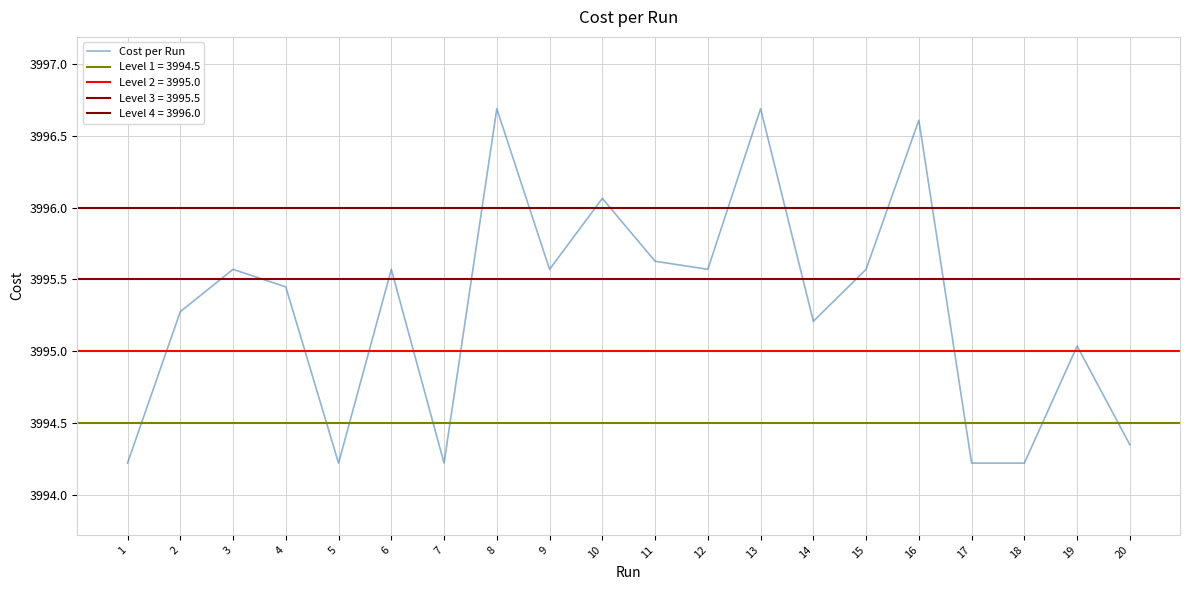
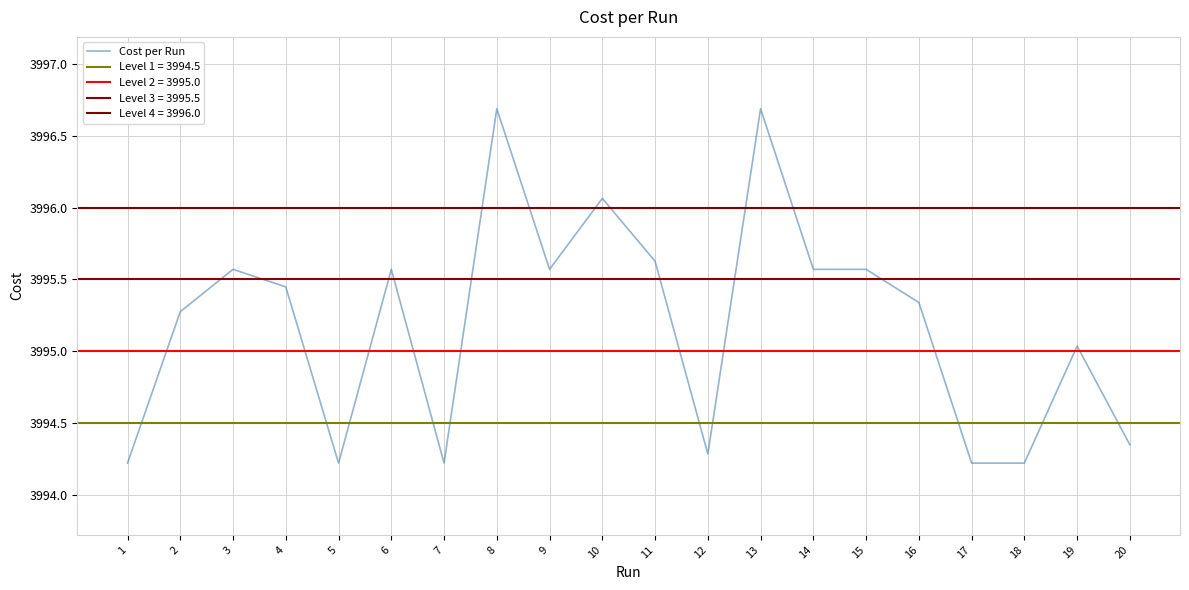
  {
    "1": 3994.22,
    "2": 3995.27,
    "3": 3995.57,
    "4": 3995.45,
    "5": 3994.22,
    "6": 3995.57,
    "7": 3994.22,
    "8": 3996.69,
    "9": 3995.57,
    "10": 3996.06,
    "11": 3995.63,
-   "12": 3995.57,
+   "12": 3994.28,
    "13": 3996.69,
-   "14": 3995.21,
+   "14": 3995.57,
    "15": 3995.57,
-   "16": 3996.61,
+   "16": 3995.34,
    "17": 3994.22,
    "18": 3994.22,
    "19": 3995.04,
    "20": 3994.35
  }
